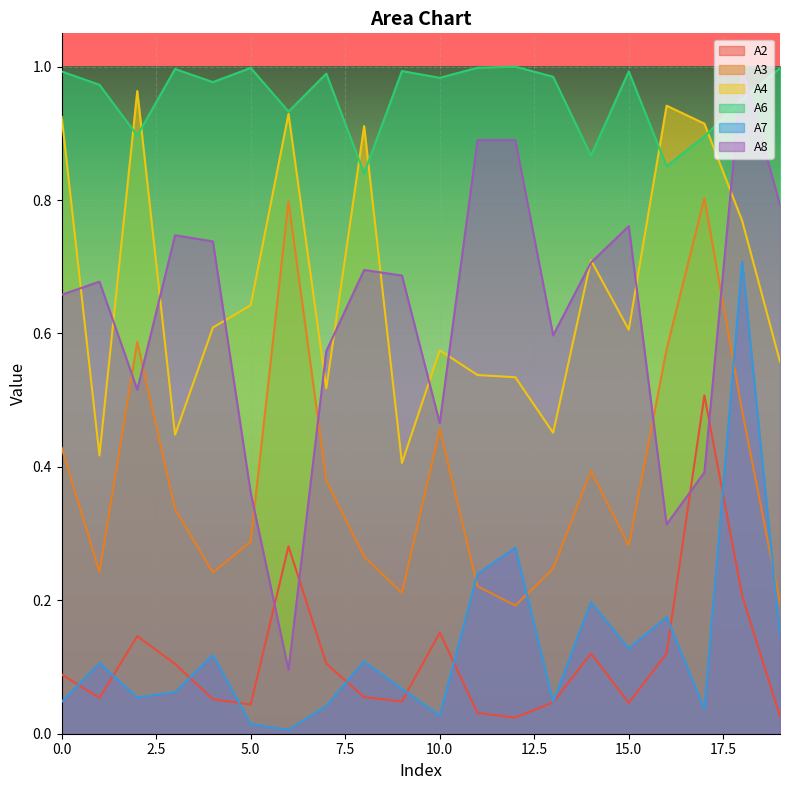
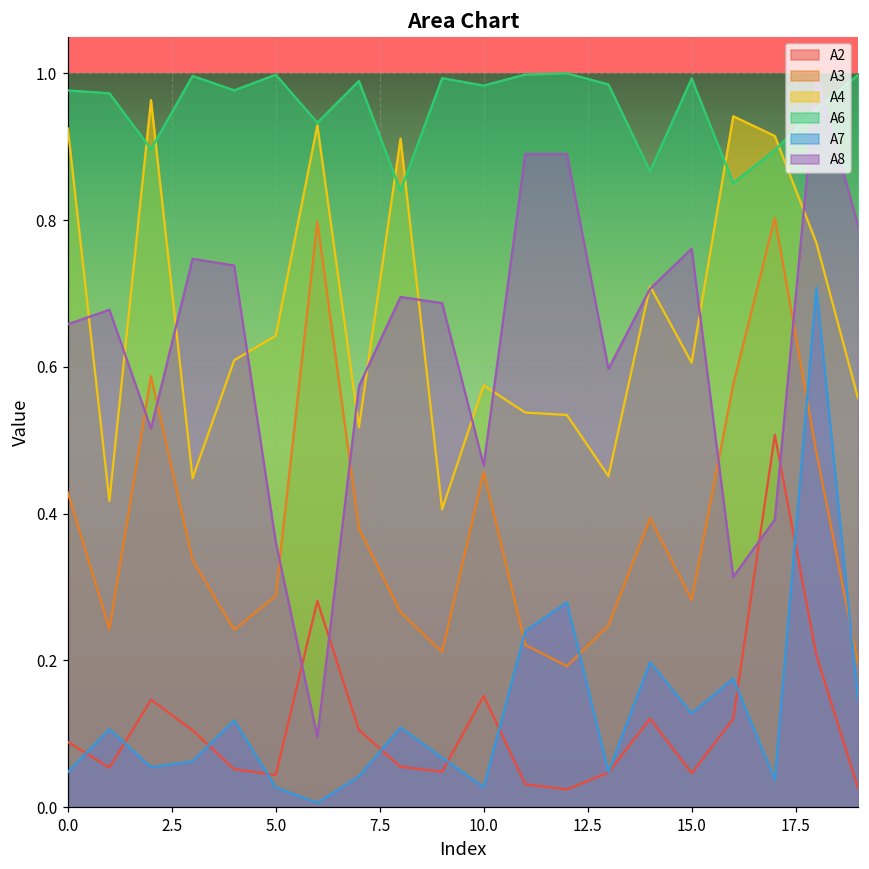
  {
    "A6": {
-     "0.0": 0.99,
+     "0.0": 0.98,
      "5.0": 1.00,
      "10.0": 0.98,
      "15.0": 0.99
    },
    "A7": {
      "0.0": 0.05,
-     "5.0": 0.01,
+     "5.0": 0.03,
      "10.0": 0.03,
      "15.0": 0.13
    },
    "A8": {
      "0.0": 0.66,
      "5.0": 0.36,
      "10.0": 0.47,
      "15.0": 0.76
    }
  }
